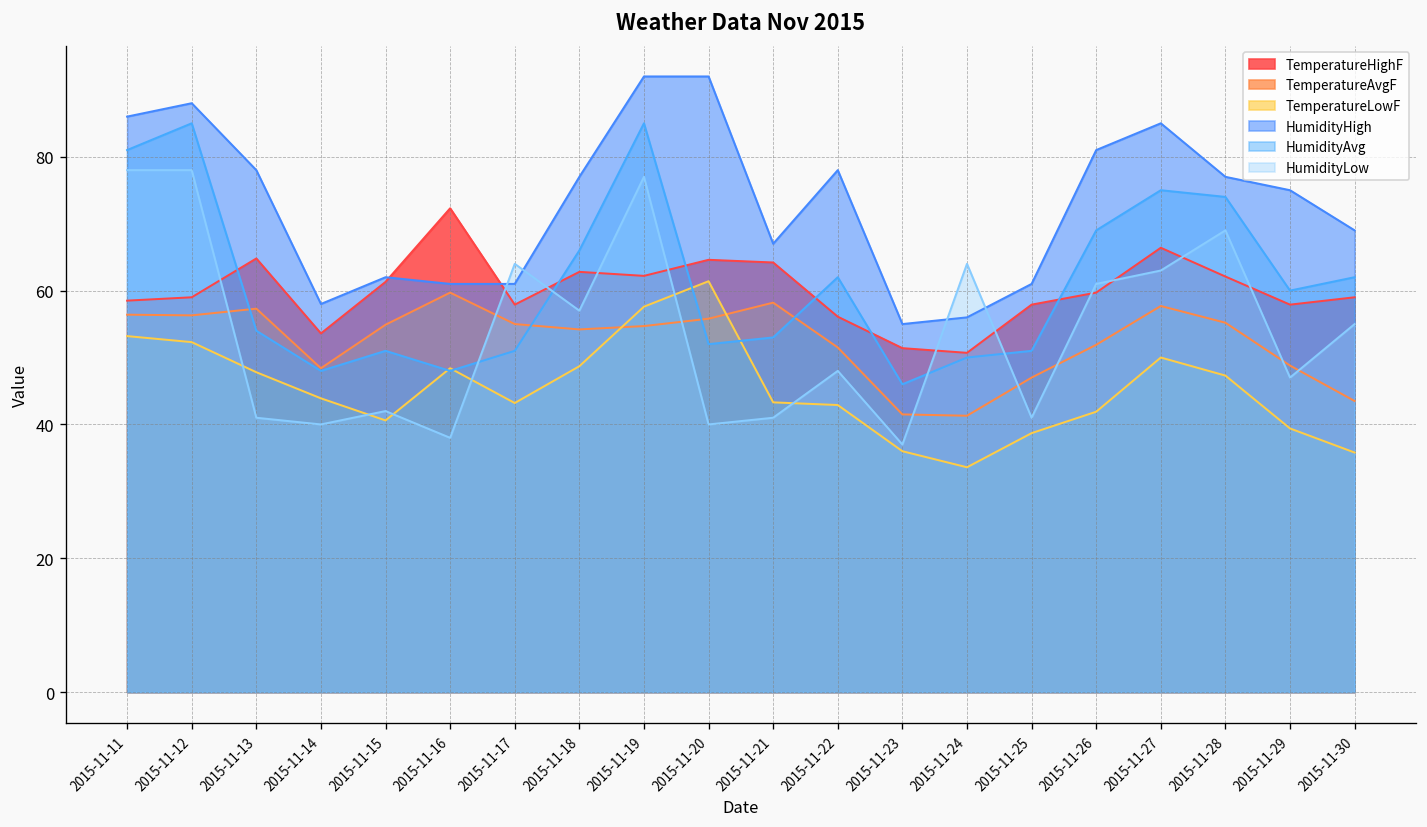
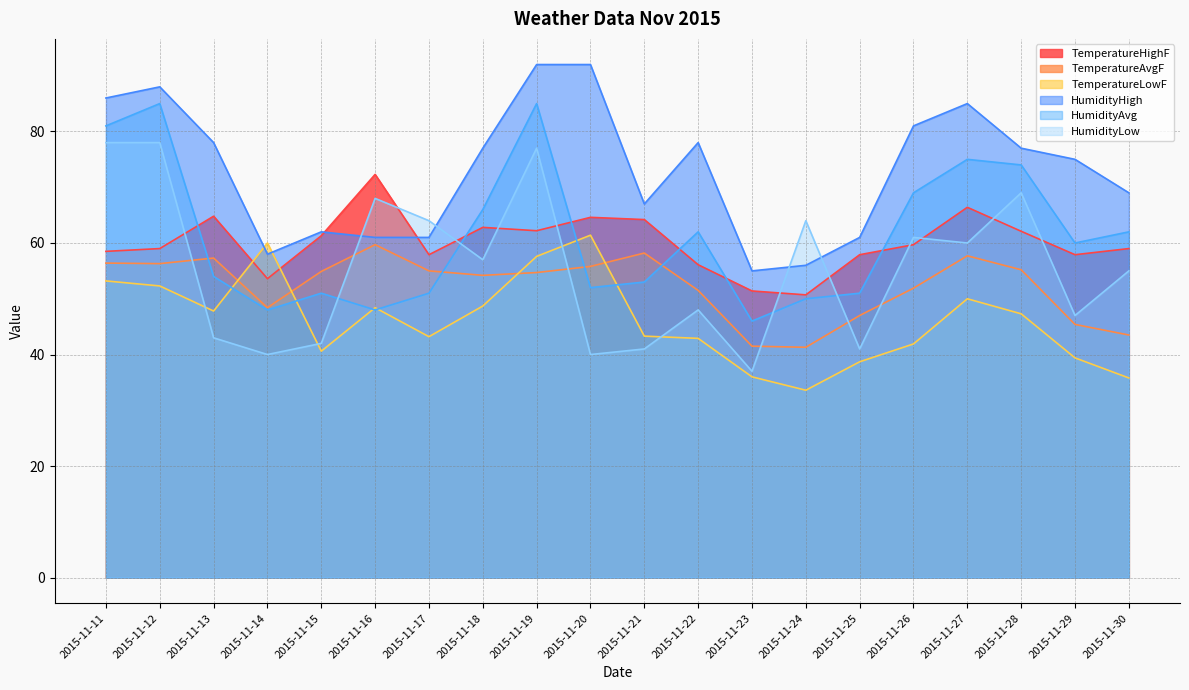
  {
    "TemperatureHighF": {
      "2015-11-11": 59,
      "2015-11-12": 59,
      "2015-11-13": 65,
      "2015-11-14": 54,
      "2015-11-15": 61,
      "2015-11-16": 72,
      "2015-11-17": 58,
      "2015-11-18": 63,
      "2015-11-19": 62,
      "2015-11-20": 65,
      "2015-11-21": 64,
      "2015-11-22": 56,
      "2015-11-23": 51,
      "2015-11-24": 51,
      "2015-11-25": 58,
      "2015-11-26": 60,
      "2015-11-27": 66,
      "2015-11-28": 62,
      "2015-11-29": 58,
      "2015-11-30": 59
    },
    "TemperatureAvgF": {
      "2015-11-11": 56,
      "2015-11-12": 56,
      "2015-11-13": 57,
      "2015-11-15": 55,
      "2015-11-16": 60,
      "2015-11-17": 55,
      "2015-11-18": 54,
      "2015-11-19": 55,
      "2015-11-20": 56,
      "2015-11-21": 58,
      "2015-11-22": 52,
      "2015-11-23": 42,
      "2015-11-24": 41,
      "2015-11-25": 47,
      "2015-11-26": 52,
      "2015-11-27": 58,
      "2015-11-28": 55,
-     "2015-11-29": 49,
+     "2015-11-29": 45,
      "2015-11-30": 44
    },
    "TemperatureLowF": {
      "2015-11-11": 53,
      "2015-11-12": 52,
      "2015-11-13": 48,
-     "2015-11-14": 44,
+     "2015-11-14": 60,
      "2015-11-15": 41,
      "2015-11-17": 43,
      "2015-11-18": 49,
      "2015-11-19": 58,
      "2015-11-20": 61,
      "2015-11-21": 43,
      "2015-11-22": 43,
      "2015-11-23": 36,
      "2015-11-24": 34,
      "2015-11-25": 39,
      "2015-11-26": 42,
      "2015-11-27": 50,
      "2015-11-28": 47,
      "2015-11-29": 39,
      "2015-11-30": 36
    },
    "HumidityLow": {
      "2015-11-11": 78,
      "2015-11-12": 78,
-     "2015-11-13": 41,
+     "2015-11-13": 43,
      "2015-11-14": 40,
      "2015-11-15": 42,
-     "2015-11-16": 38,
+     "2015-11-16": 68,
      "2015-11-17": 64,
      "2015-11-18": 57,
      "2015-11-19": 77,
      "2015-11-20": 40,
      "2015-11-21": 41,
      "2015-11-22": 48,
      "2015-11-23": 37,
      "2015-11-24": 64,
      "2015-11-25": 41,
      "2015-11-26": 61,
-     "2015-11-27": 63,
+     "2015-11-27": 60,
      "2015-11-28": 69,
      "2015-11-29": 47,
      "2015-11-30": 55
    }
  }
